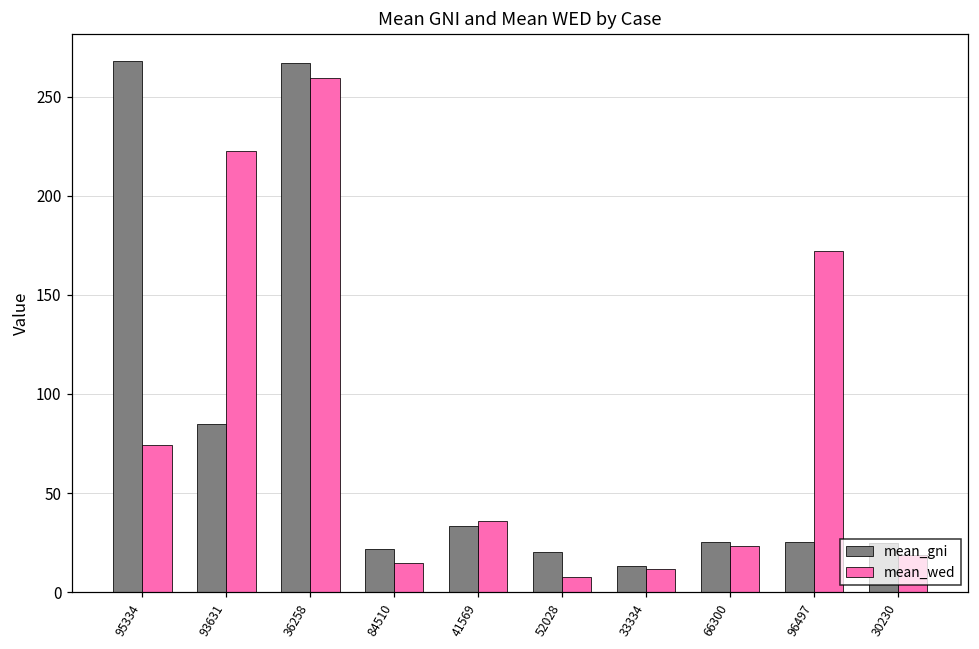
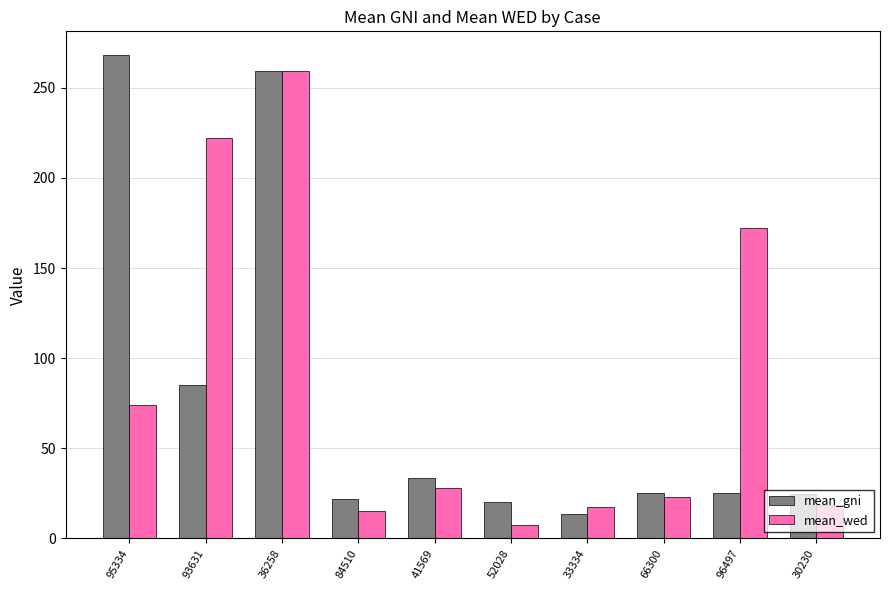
  {
    "mean_gni": {
      "95334": 268,
      "93631": 85,
-     "36258": 267,
+     "36258": 259,
      "84510": 22,
      "41569": 33,
      "52028": 20,
      "33334": 13,
      "66300": 25,
      "96497": 25
    },
    "mean_wed": {
      "95334": 74,
      "93631": 222,
      "36258": 259,
      "84510": 15,
-     "41569": 36,
+     "41569": 28,
      "52028": 7,
-     "33334": 12,
+     "33334": 18,
      "66300": 23,
      "96497": 172
    }
  }
